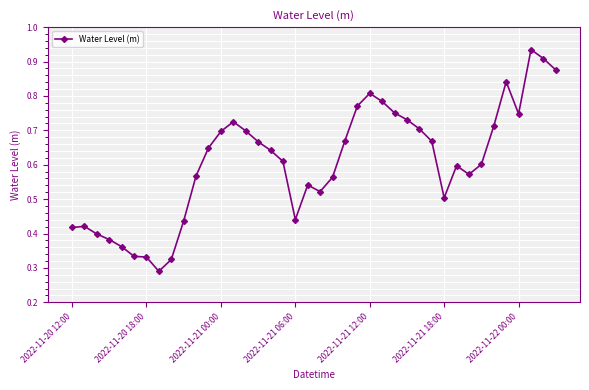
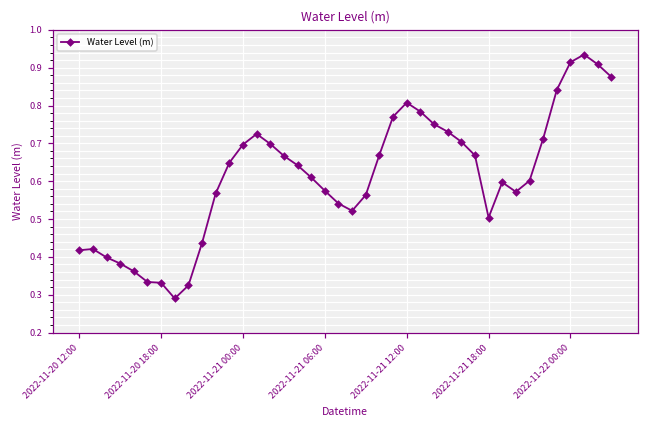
  {
    "2022-11-20 12:00": 0.42,
    "2022-11-20 18:00": 0.33,
    "2022-11-21 00:00": 0.70,
-   "2022-11-21 06:00": 0.44,
+   "2022-11-21 06:00": 0.57,
    "2022-11-21 12:00": 0.81,
    "2022-11-21 18:00": 0.50,
-   "2022-11-22 00:00": 0.75
+   "2022-11-22 00:00": 0.91
  }
